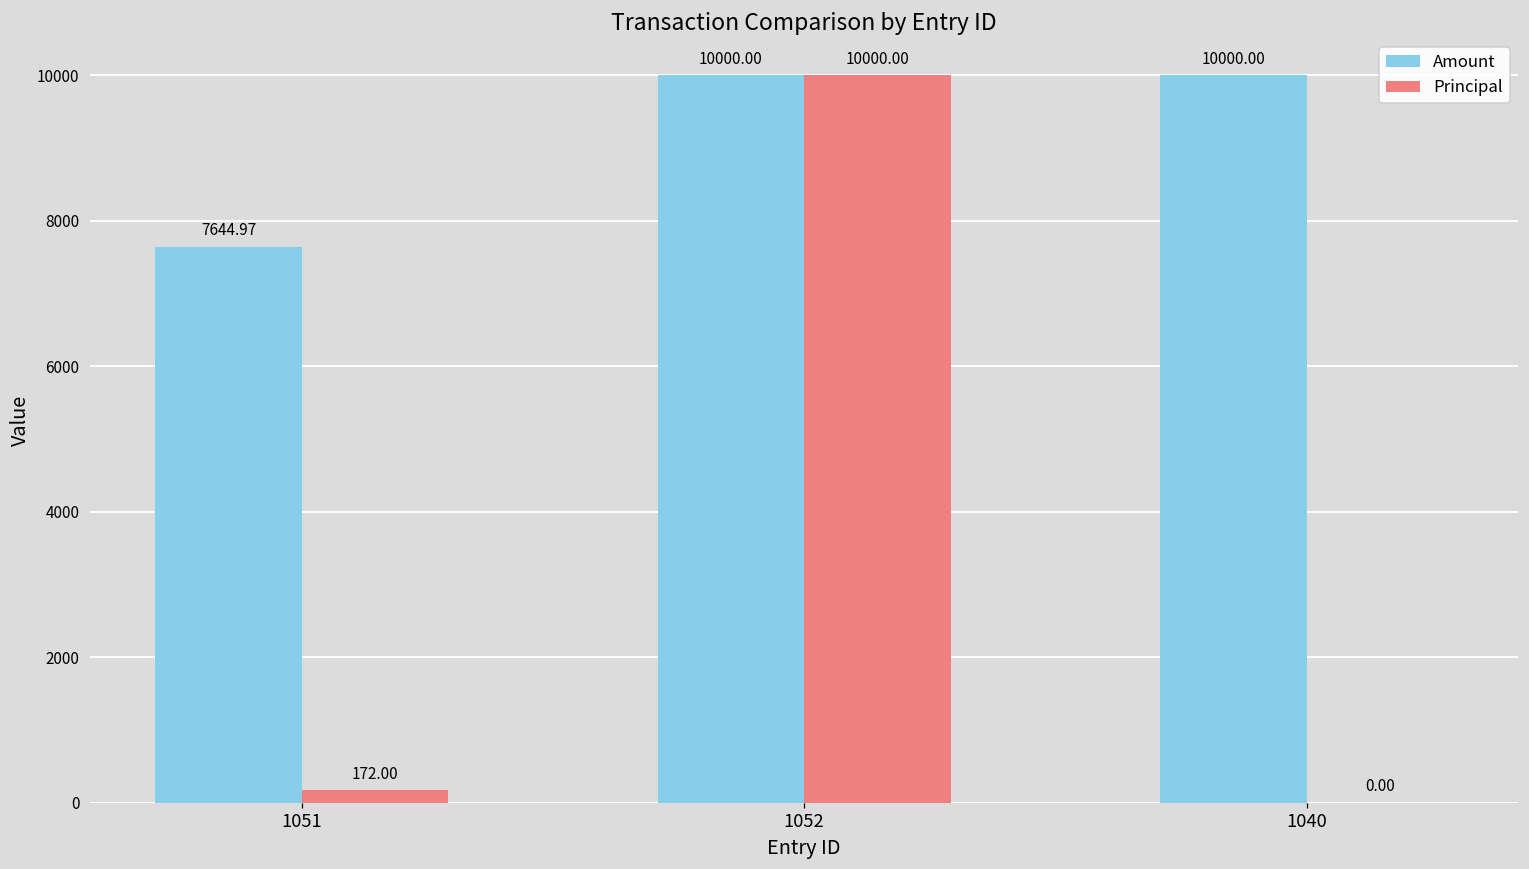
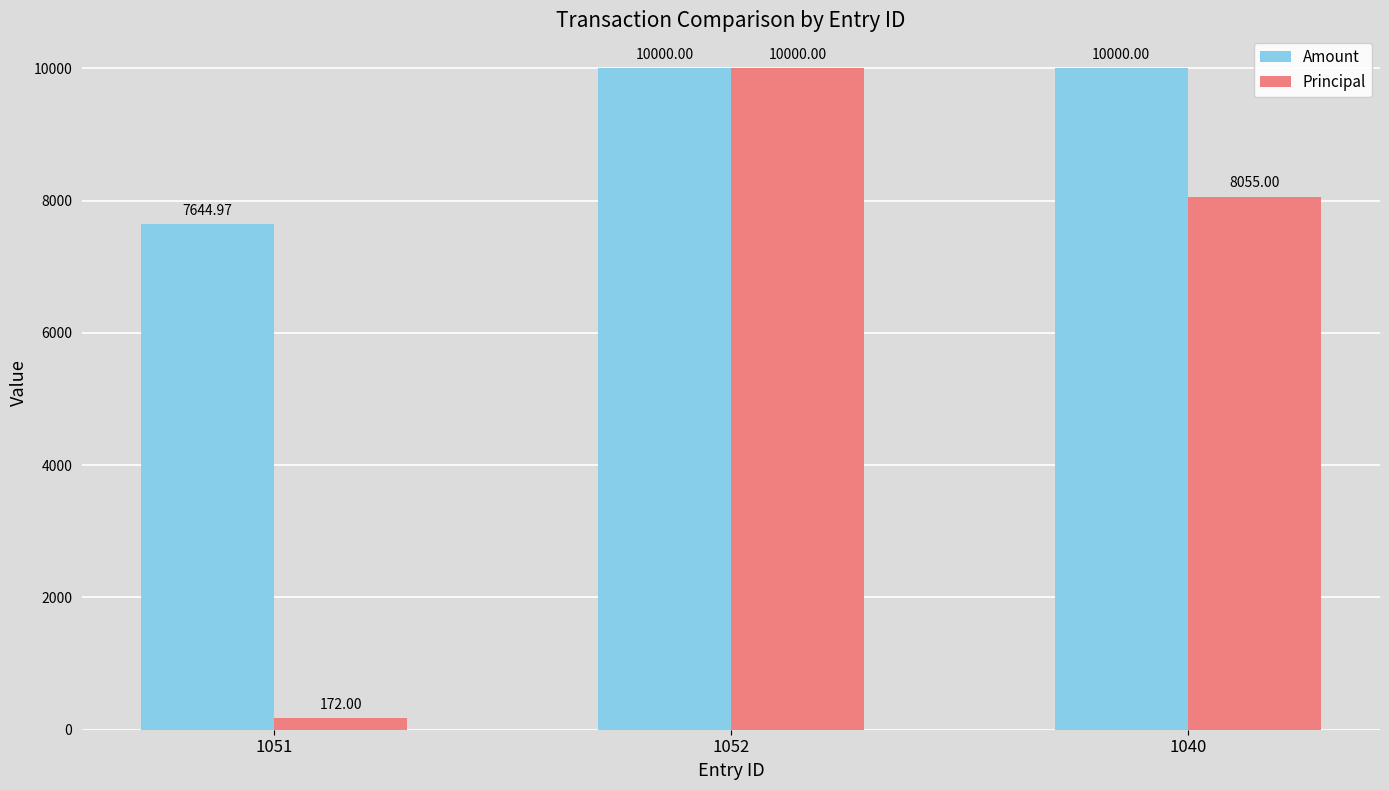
  {
    "Amount": {
      "1051": 7644.97,
      "1052": 10000.00,
      "1040": 10000.00
    },
    "Principal": {
      "1051": 172.00,
      "1052": 10000.00,
-     "1040": 0.00
+     "1040": 8055.00
    }
  }
